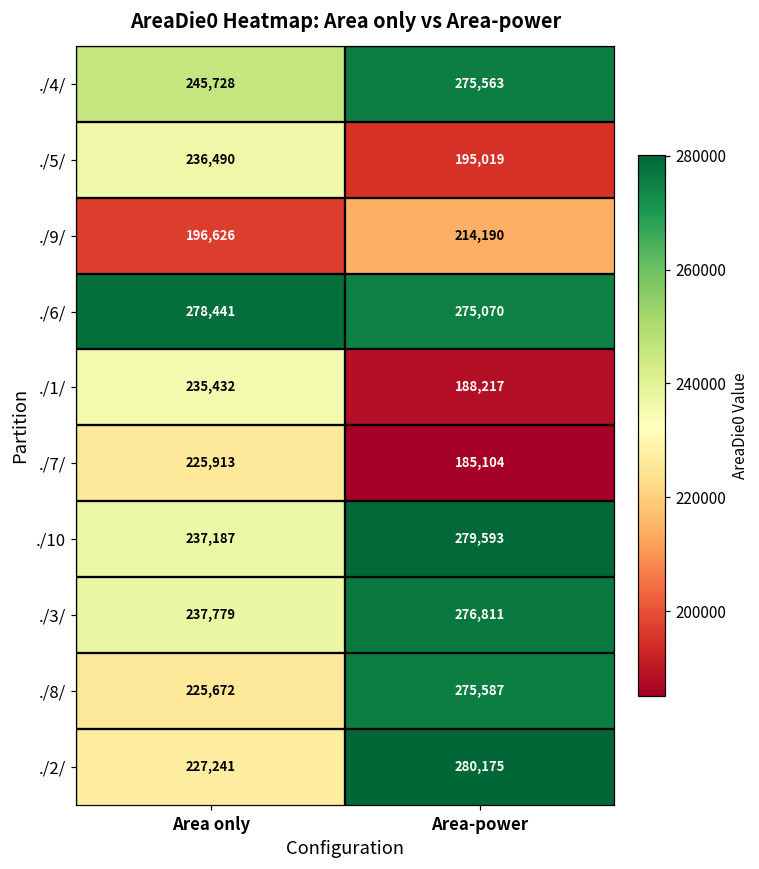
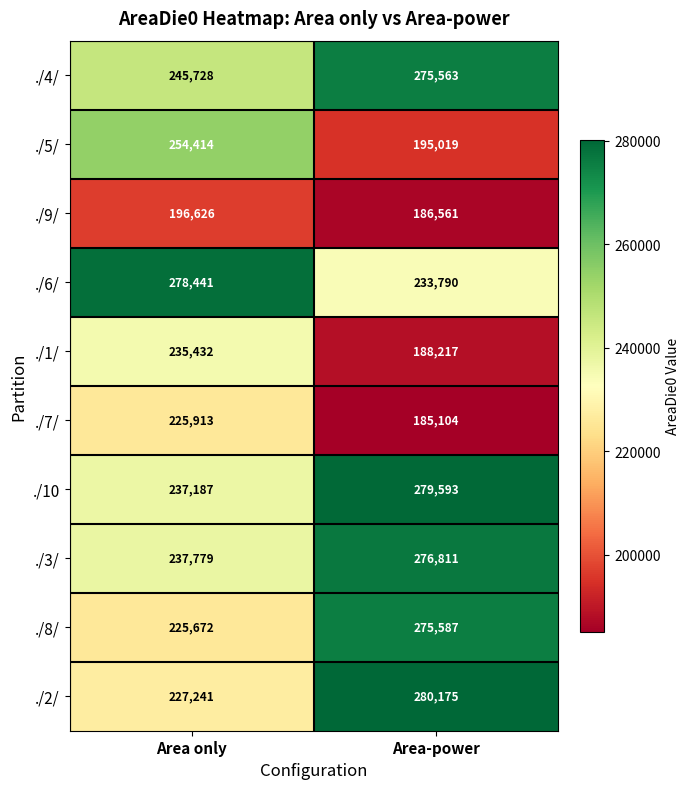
  {
    "./4/": {
      "Area only": "245,728",
      "Area-power": "275,563"
    },
    "./5/": {
-     "Area only": "236,490",
+     "Area only": "254,414",
      "Area-power": "195,019"
    },
    "./9/": {
      "Area only": "196,626",
-     "Area-power": "214,190"
+     "Area-power": "186,561"
    },
    "./6/": {
      "Area only": "278,441",
-     "Area-power": "275,070"
+     "Area-power": "233,790"
    },
    "./1/": {
      "Area only": "235,432",
      "Area-power": "188,217"
    },
    "./7/": {
      "Area only": "225,913",
      "Area-power": "185,104"
    },
    "./10": {
      "Area only": "237,187",
      "Area-power": "279,593"
    },
    "./3/": {
      "Area only": "237,779",
      "Area-power": "276,811"
    },
    "./8/": {
      "Area only": "225,672",
      "Area-power": "275,587"
    },
    "./2/": {
      "Area only": "227,241",
      "Area-power": "280,175"
    }
  }
